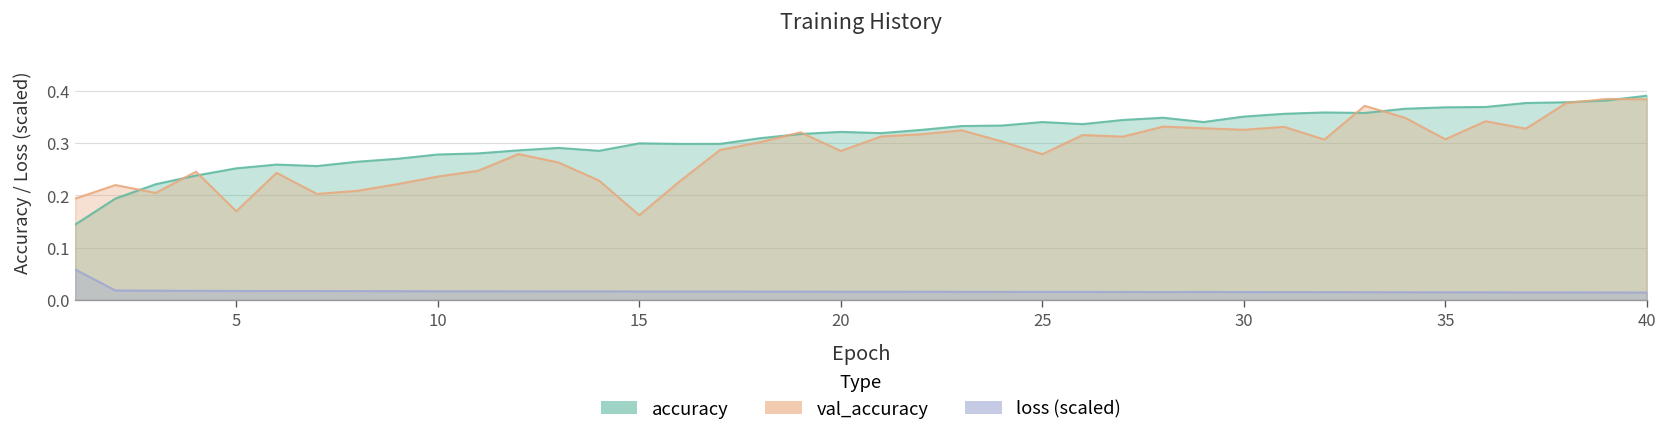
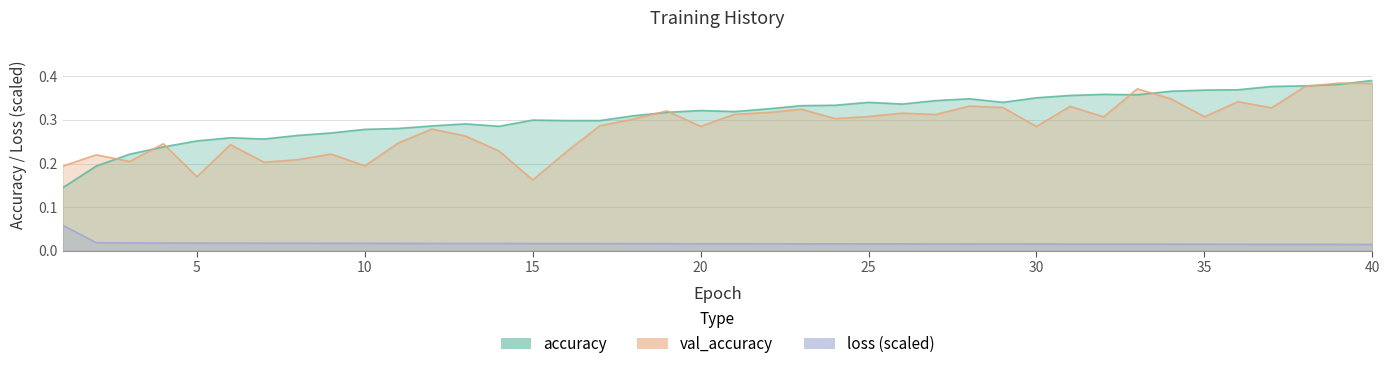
  {
    "val_accuracy": {
      "5": 0.17,
-     "10": 0.24,
+     "10": 0.19,
      "15": 0.16,
      "20": 0.29,
-     "25": 0.28,
-     "30": 0.33,
+     "25": 0.31,
+     "30": 0.28,
      "35": 0.31,
      "40": 0.38
    }
  }
